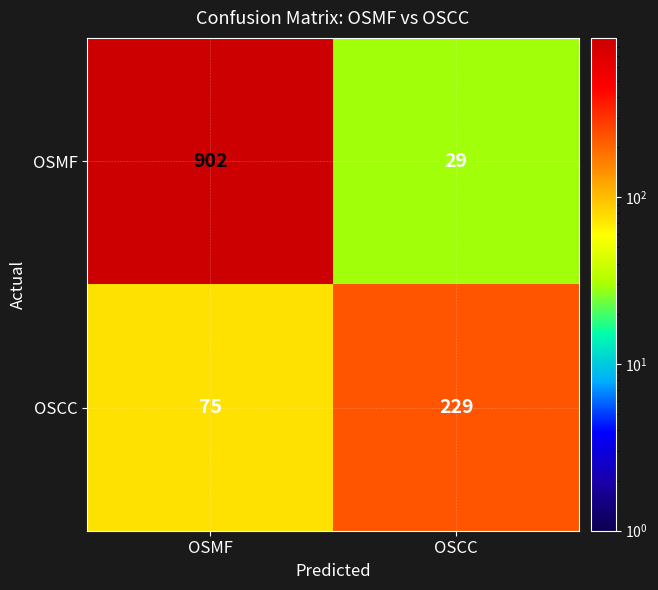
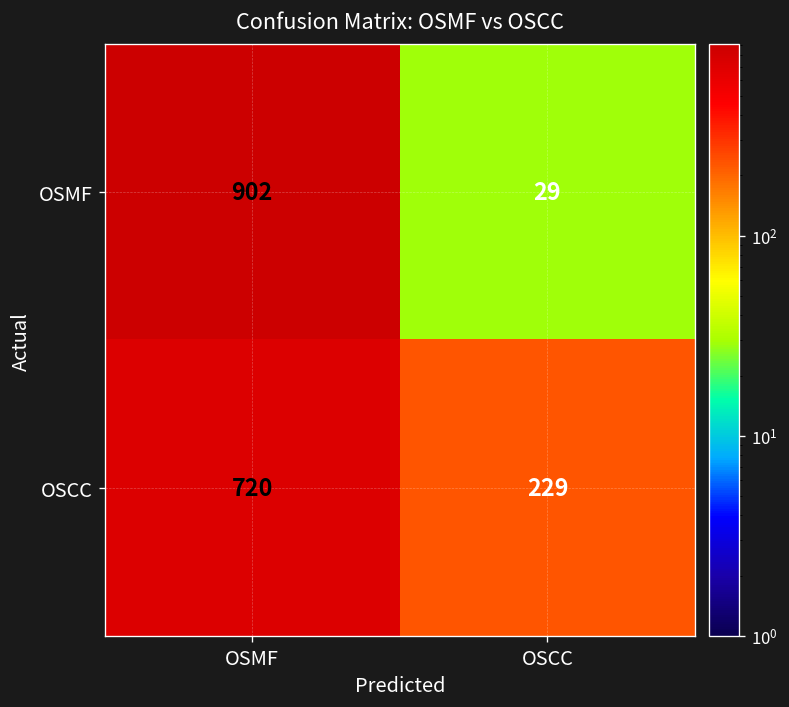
  {
    "OSMF": {
      "OSMF": 902,
      "OSCC": 29
    },
    "OSCC": {
-     "OSMF": 75,
+     "OSMF": 720,
      "OSCC": 229
    }
  }
